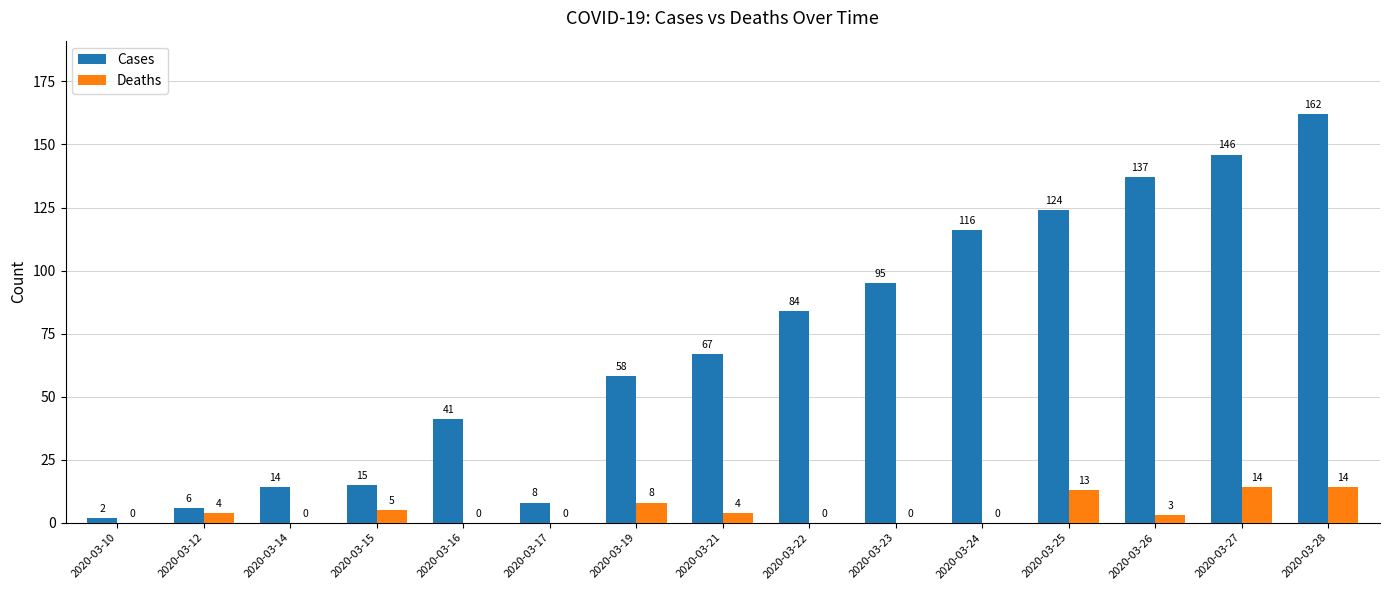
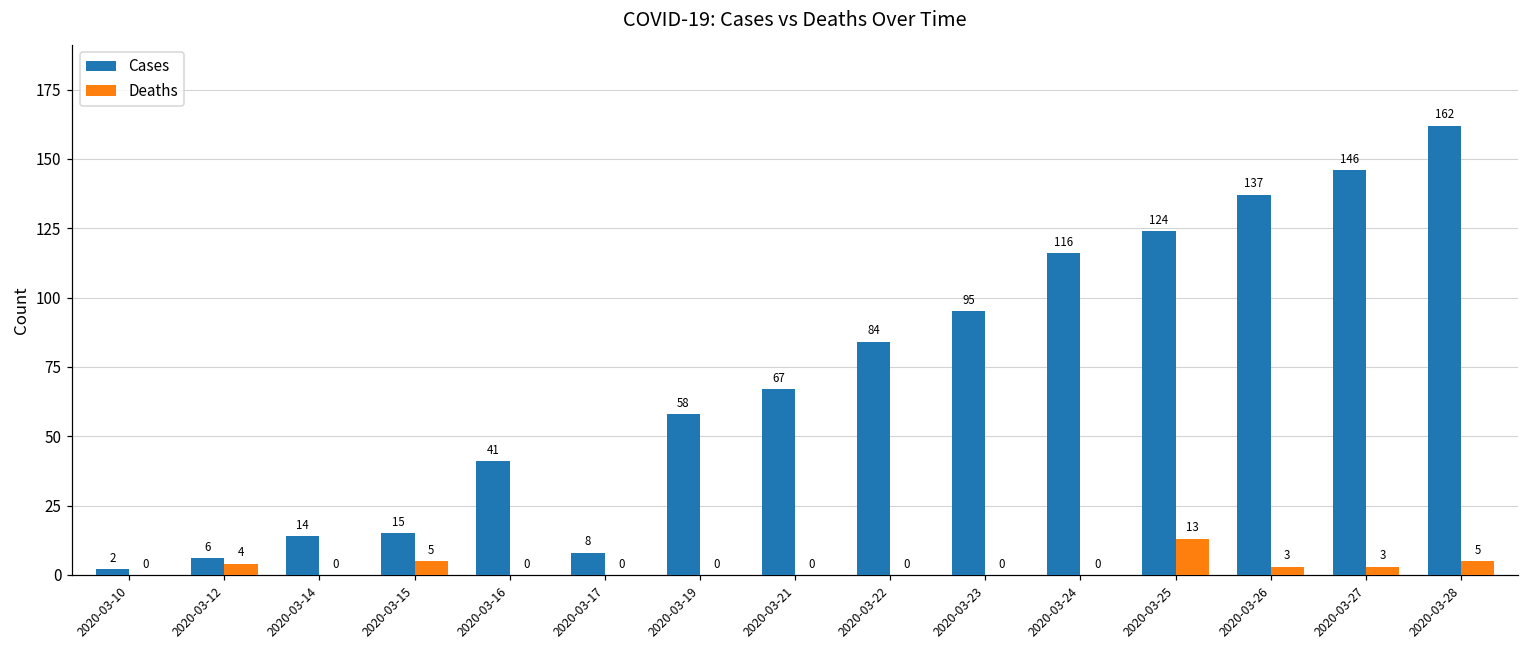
  {
    "Cases": {
      "2020-03-10": 2,
      "2020-03-12": 6,
      "2020-03-14": 14,
      "2020-03-15": 15,
      "2020-03-16": 41,
      "2020-03-17": 8,
      "2020-03-19": 58,
      "2020-03-21": 67,
      "2020-03-22": 84,
      "2020-03-23": 95,
      "2020-03-24": 116,
      "2020-03-25": 124,
      "2020-03-26": 137,
      "2020-03-27": 146,
      "2020-03-28": 162
    },
    "Deaths": {
      "2020-03-10": 0,
      "2020-03-12": 4,
      "2020-03-14": 0,
      "2020-03-15": 5,
      "2020-03-16": 0,
      "2020-03-17": 0,
-     "2020-03-19": 8,
-     "2020-03-21": 4,
+     "2020-03-19": 0,
+     "2020-03-21": 0,
      "2020-03-22": 0,
      "2020-03-23": 0,
      "2020-03-24": 0,
      "2020-03-25": 13,
      "2020-03-26": 3,
-     "2020-03-27": 14,
-     "2020-03-28": 14
+     "2020-03-27": 3,
+     "2020-03-28": 5
    }
  }
